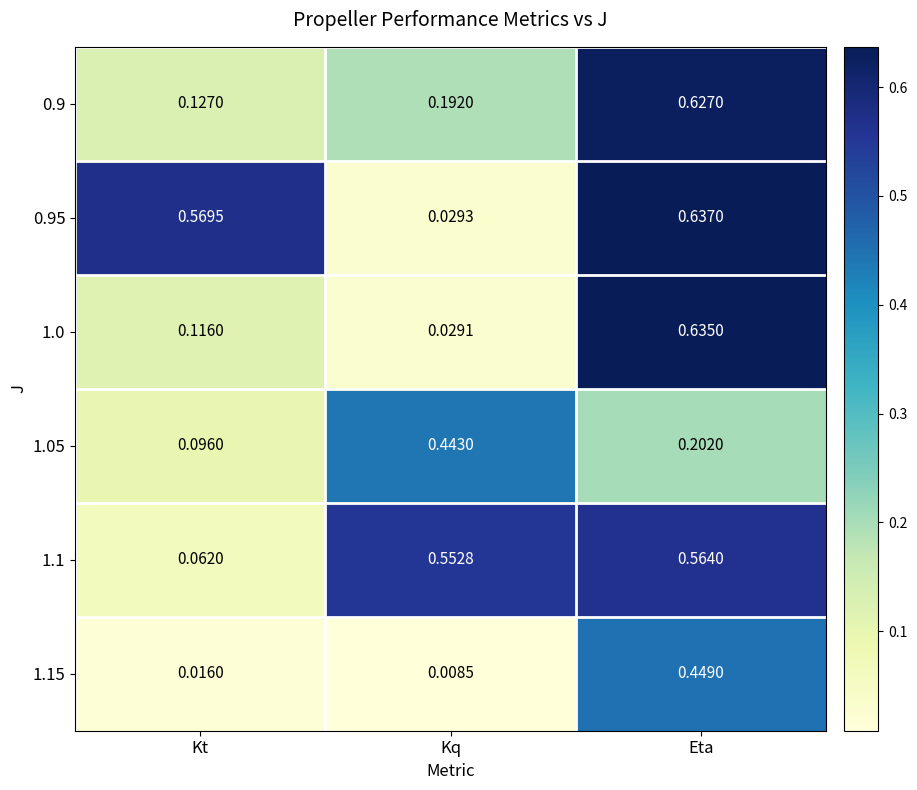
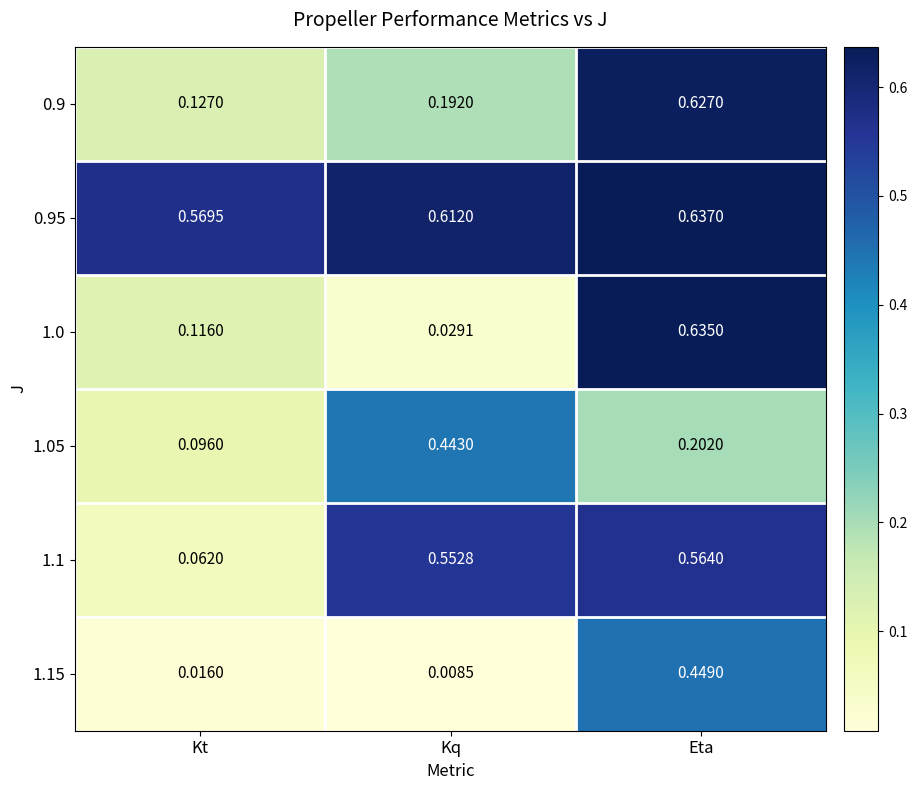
  {
    "0.9": {
      "Kt": 0.1270,
      "Kq": 0.1920,
      "Eta": 0.6270
    },
    "0.95": {
      "Kt": 0.5695,
-     "Kq": 0.0293,
+     "Kq": 0.6120,
      "Eta": 0.6370
    },
    "1.0": {
      "Kt": 0.1160,
      "Kq": 0.0291,
      "Eta": 0.6350
    },
    "1.05": {
      "Kt": 0.0960,
      "Kq": 0.4430,
      "Eta": 0.2020
    },
    "1.1": {
      "Kt": 0.0620,
      "Kq": 0.5528,
      "Eta": 0.5640
    },
    "1.15": {
      "Kt": 0.0160,
      "Kq": 0.0085,
      "Eta": 0.4490
    }
  }
